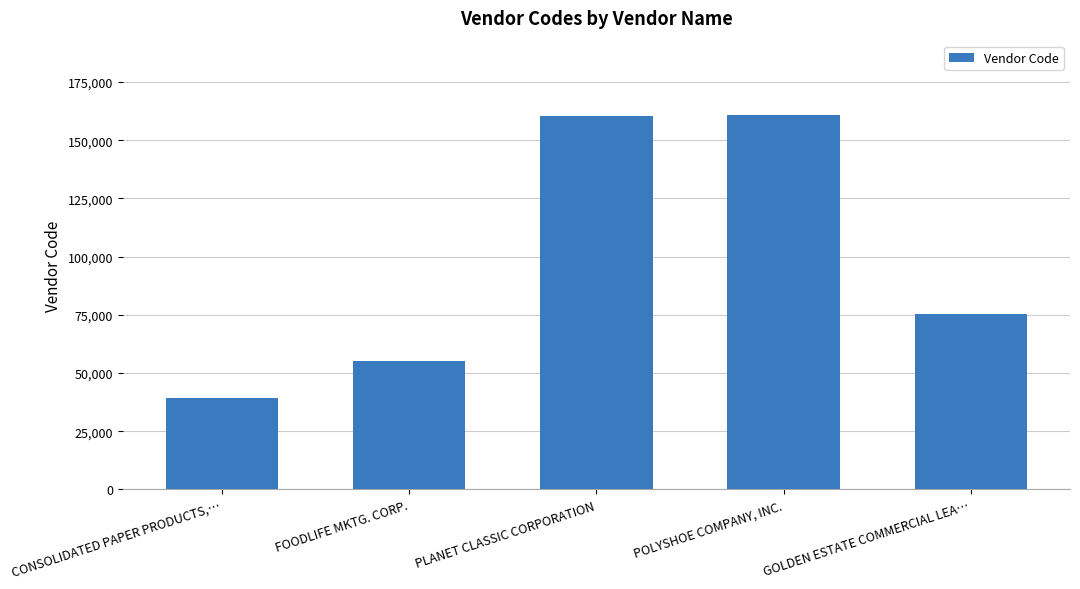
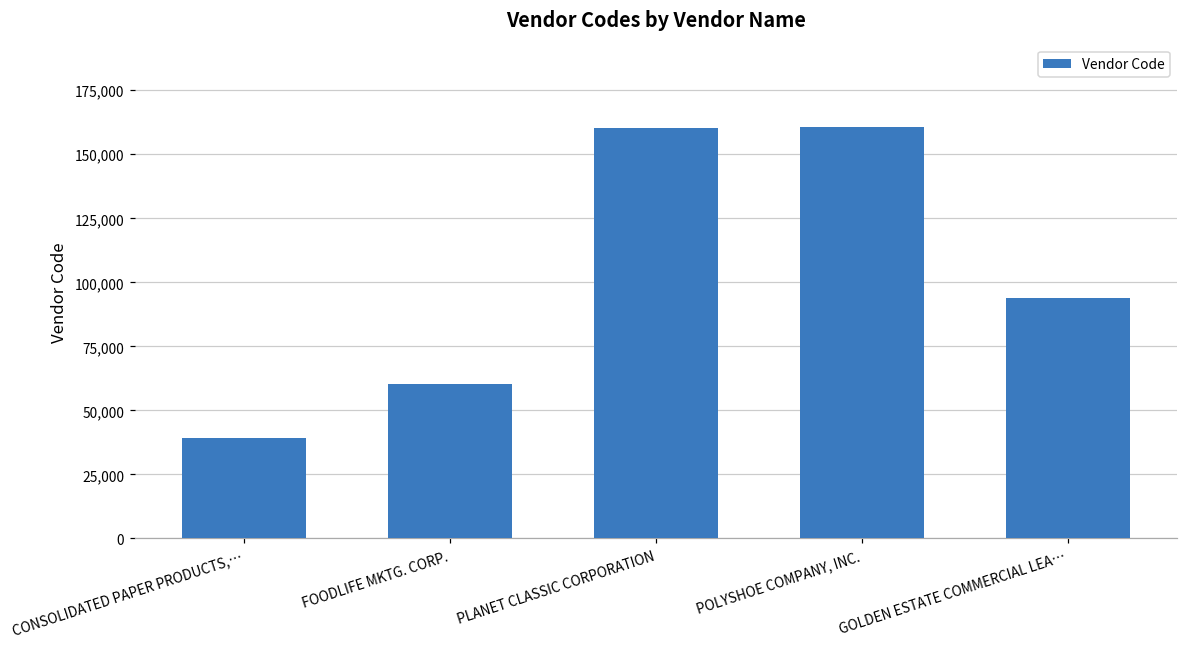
  {
    "CONSOLIDATED PAPER PRODUCTS,…": "39,000",
-   "FOODLIFE MKTG. CORP.": "55,000",
+   "FOODLIFE MKTG. CORP.": "60,000",
    "PLANET CLASSIC CORPORATION": "160,000",
    "POLYSHOE COMPANY, INC.": "161,000",
-   "GOLDEN ESTATE COMMERCIAL LEA…": "76,000"
+   "GOLDEN ESTATE COMMERCIAL LEA…": "94,000"
  }
